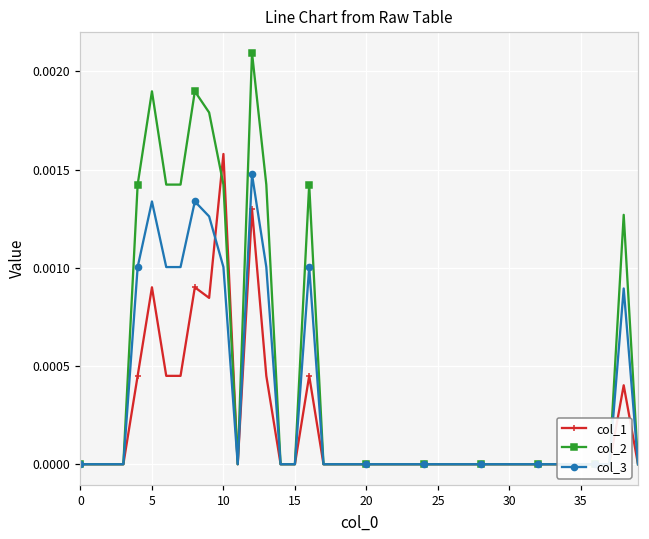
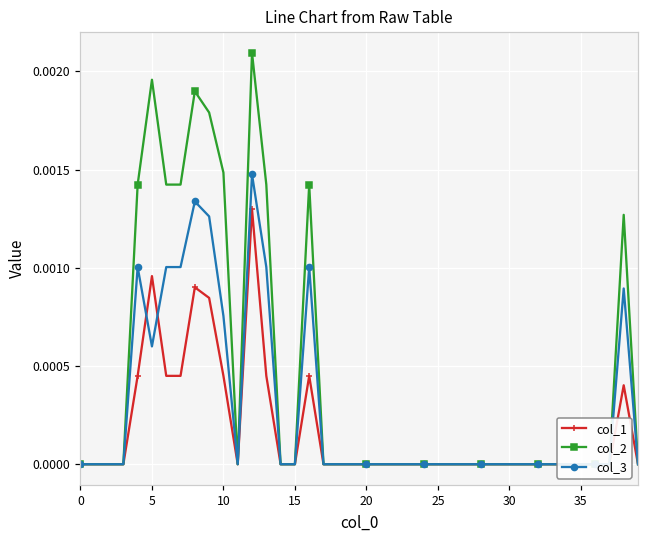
  {
    "col_1": {
-     "5": 0.00090,
-     "10": 0.00158
+     "5": 0.00096,
+     "10": 0.00045
    },
    "col_2": {
-     "5": 0.00190,
-     "10": 0.00142
+     "5": 0.00196,
+     "10": 0.00149
    },
    "col_3": {
-     "5": 0.00134,
-     "10": 0.00100
+     "5": 0.00060,
+     "10": 0.00076
    }
  }
